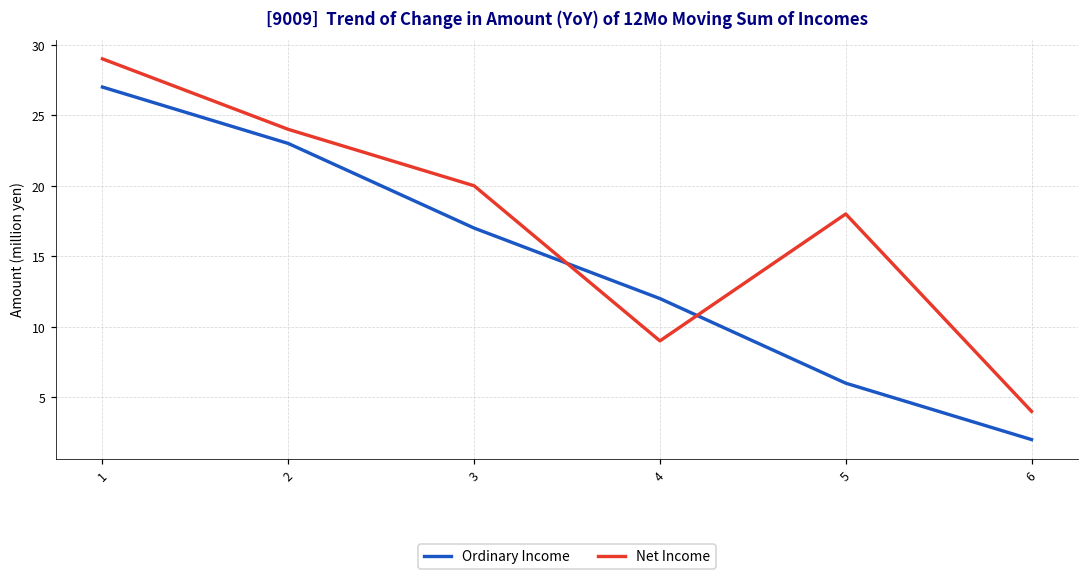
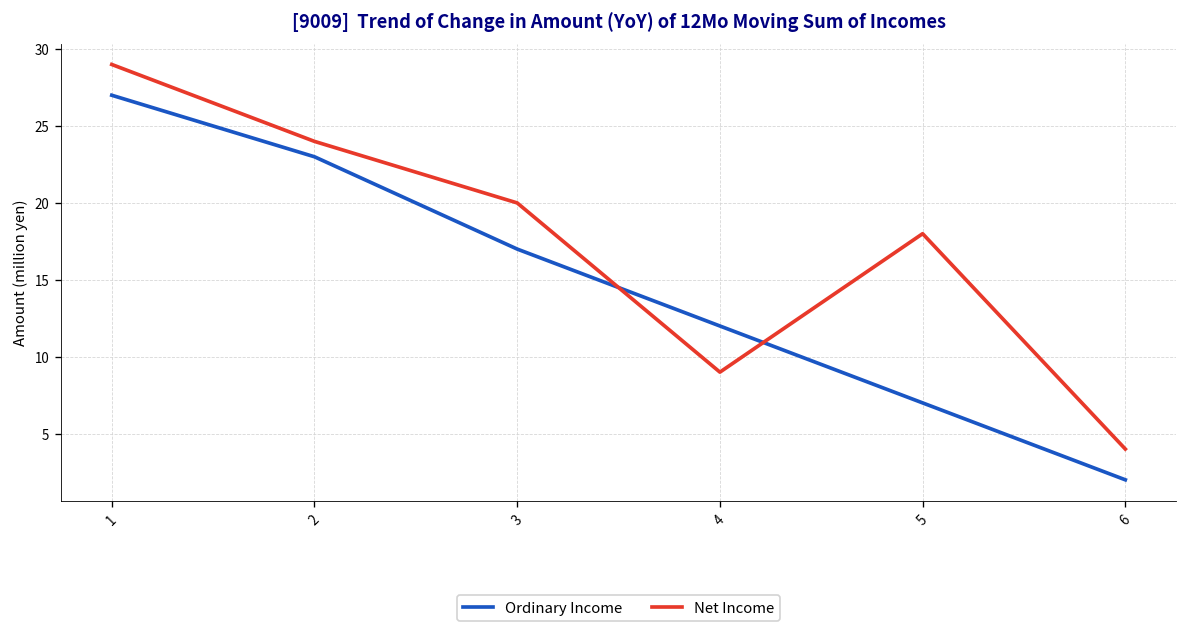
  {
    "Ordinary Income": {
      "1": 27,
      "2": 23,
      "3": 17,
      "4": 12,
-     "5": 6,
+     "5": 7,
      "6": 2
    },
    "Net Income": {
      "1": 29,
      "2": 24,
      "3": 20,
      "4": 9,
      "5": 18,
      "6": 4
    }
  }
